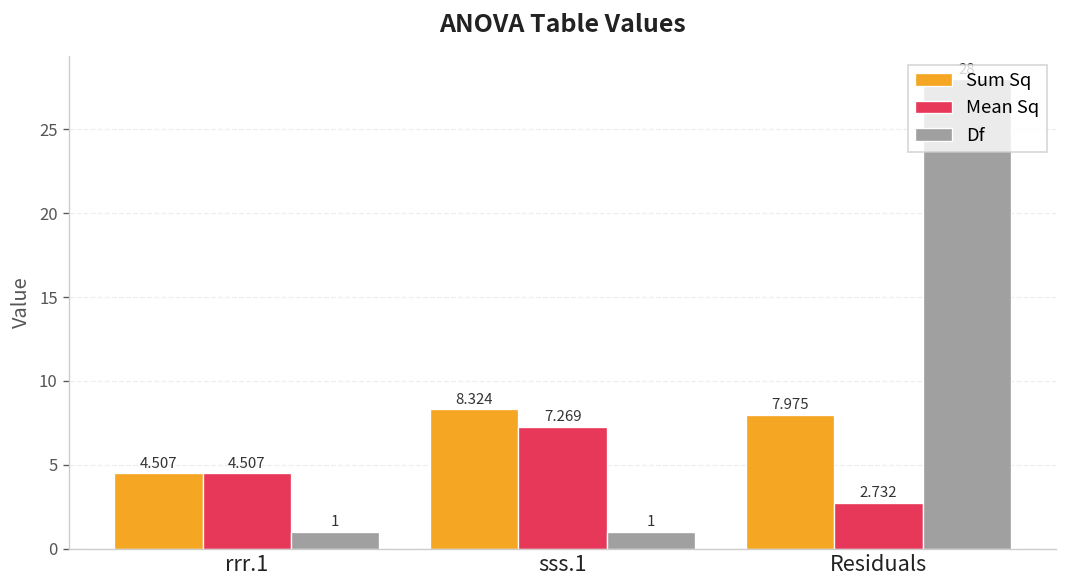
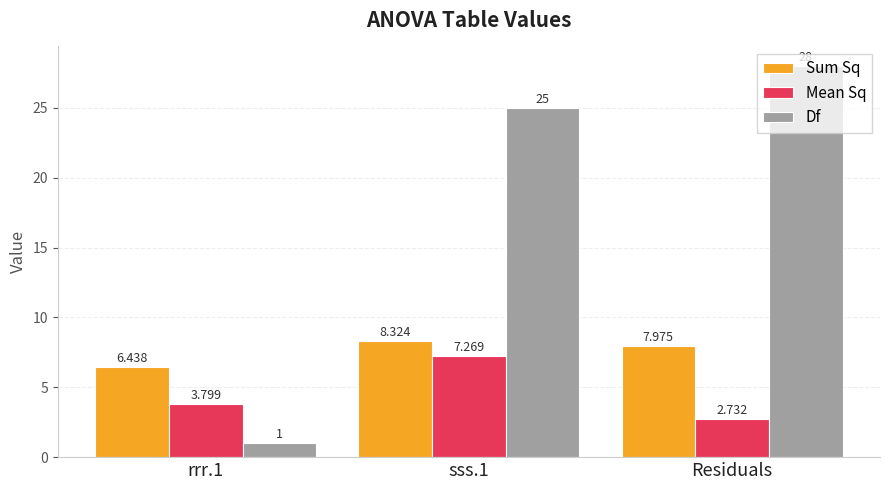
  {
    "Sum Sq": {
-     "rrr.1": 4.507,
+     "rrr.1": 6.438,
      "sss.1": 8.324,
      "Residuals": 7.975
    },
    "Mean Sq": {
-     "rrr.1": 4.507,
+     "rrr.1": 3.799,
      "sss.1": 7.269,
      "Residuals": 2.732
    },
    "Df": {
      "rrr.1": 1,
-     "sss.1": 1
+     "sss.1": 25
    }
  }
